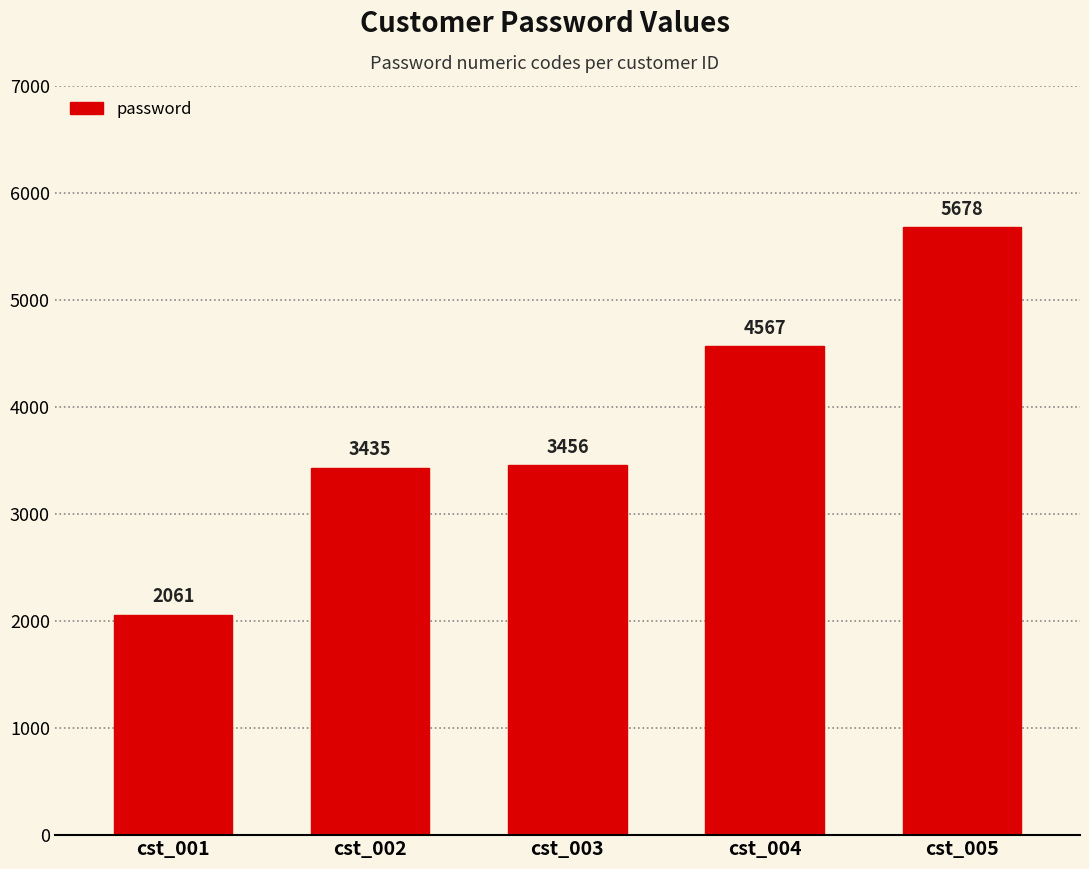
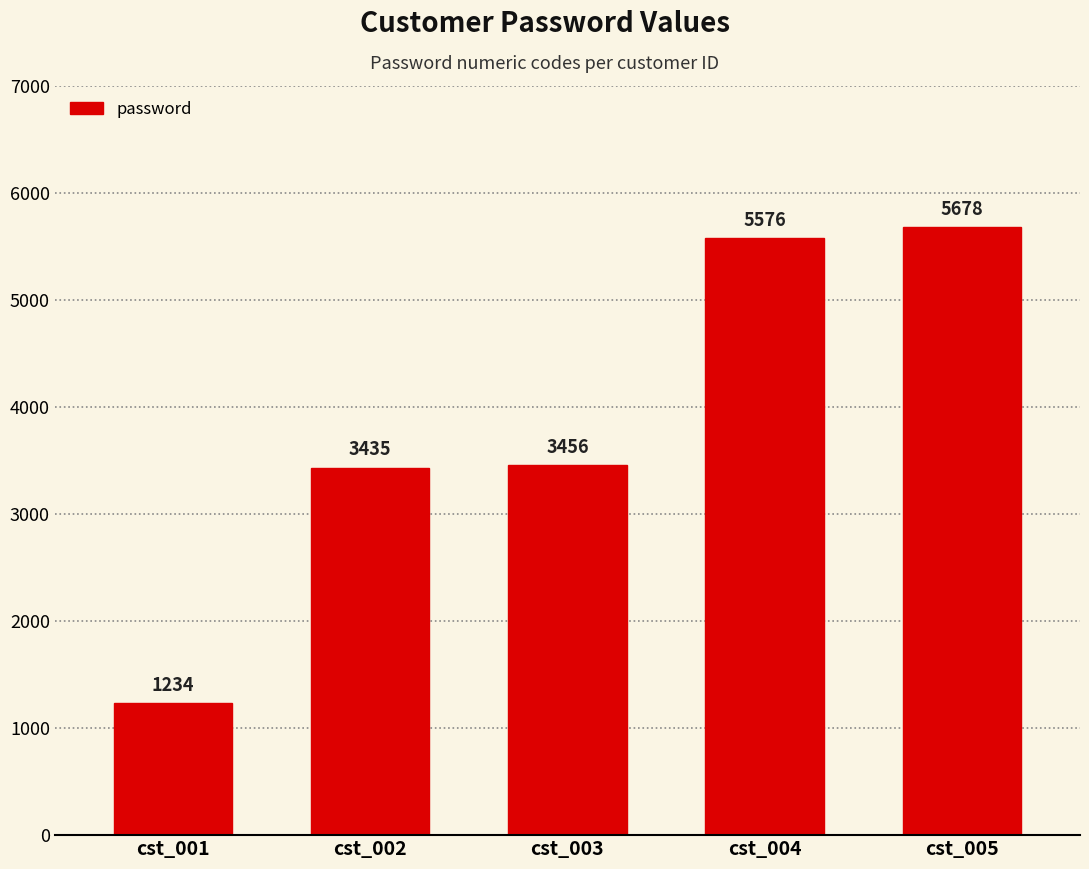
  {
-   "cst_001": 2061,
+   "cst_001": 1234,
    "cst_002": 3435,
    "cst_003": 3456,
-   "cst_004": 4567,
+   "cst_004": 5576,
    "cst_005": 5678
  }
